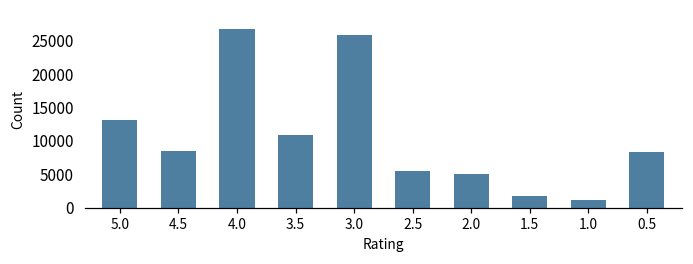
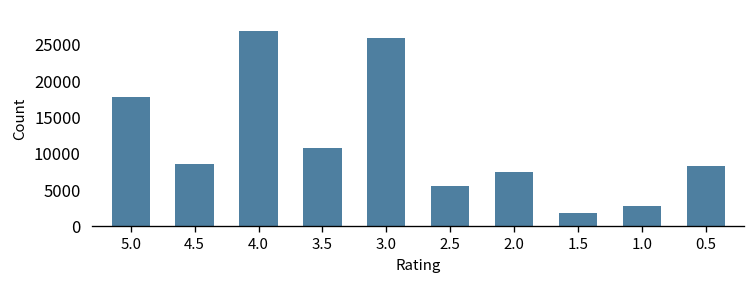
  {
-   "5.0": 13000,
+   "5.0": 18000,
    "4.5": 9000,
    "4.0": 27000,
    "3.5": 11000,
    "3.0": 26000,
    "2.5": 6000,
-   "2.0": 5000,
+   "2.0": 8000,
    "1.5": 2000,
-   "1.0": 1000,
+   "1.0": 3000,
    "0.5": 8000
  }
